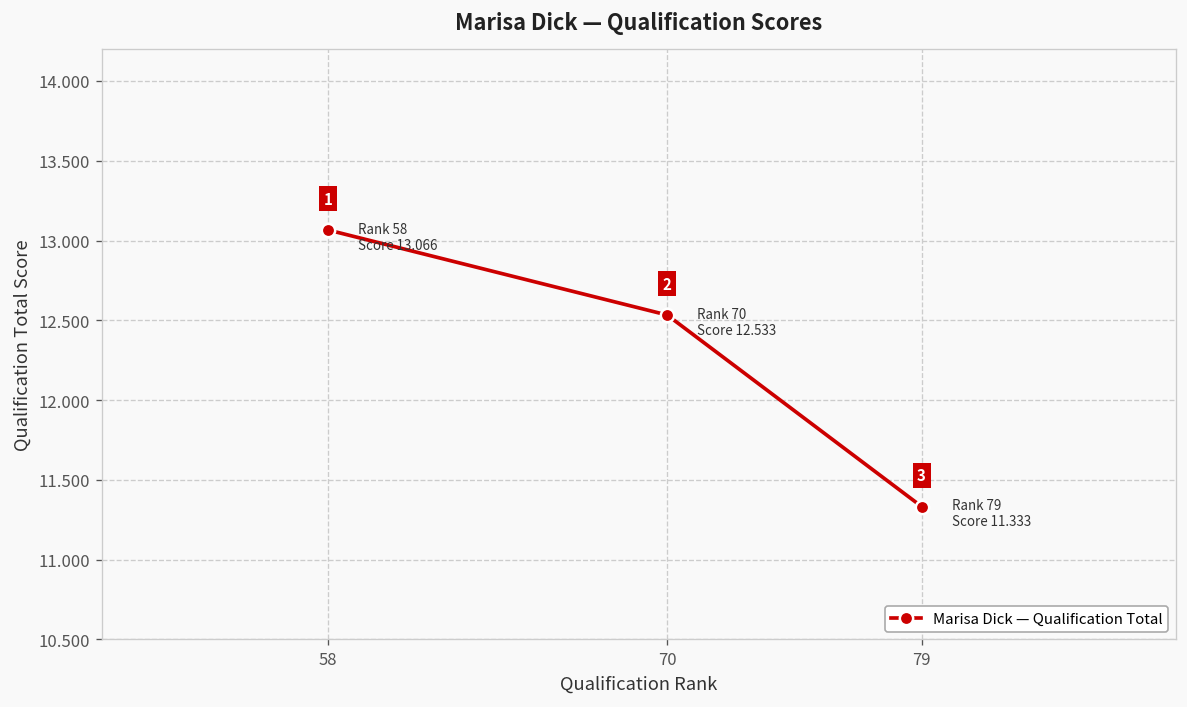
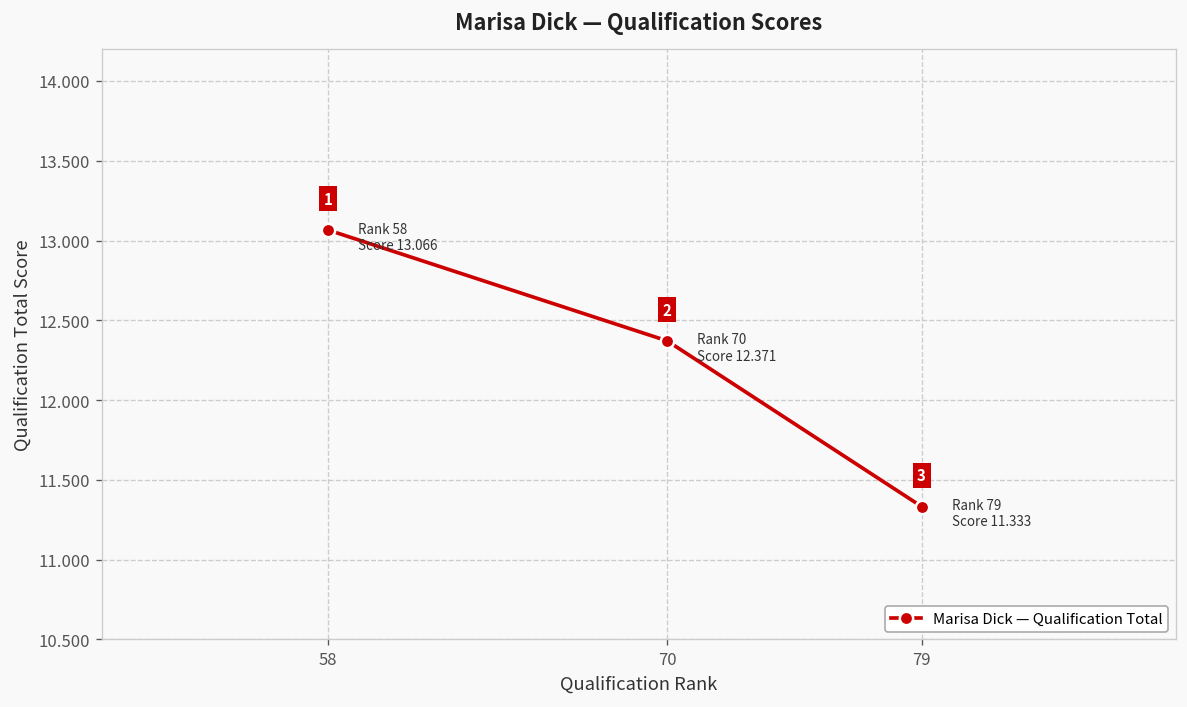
  {
    "58": 13.066,
-   "70": 12.533,
+   "70": 12.371,
    "79": 11.333
  }
